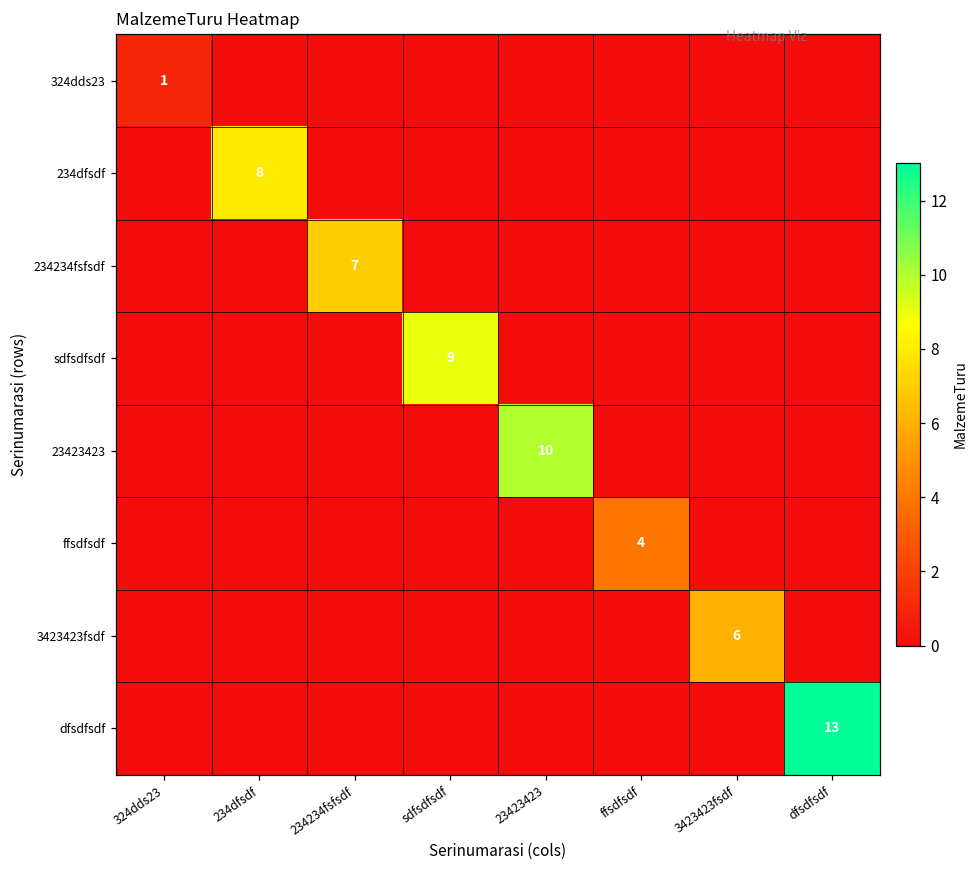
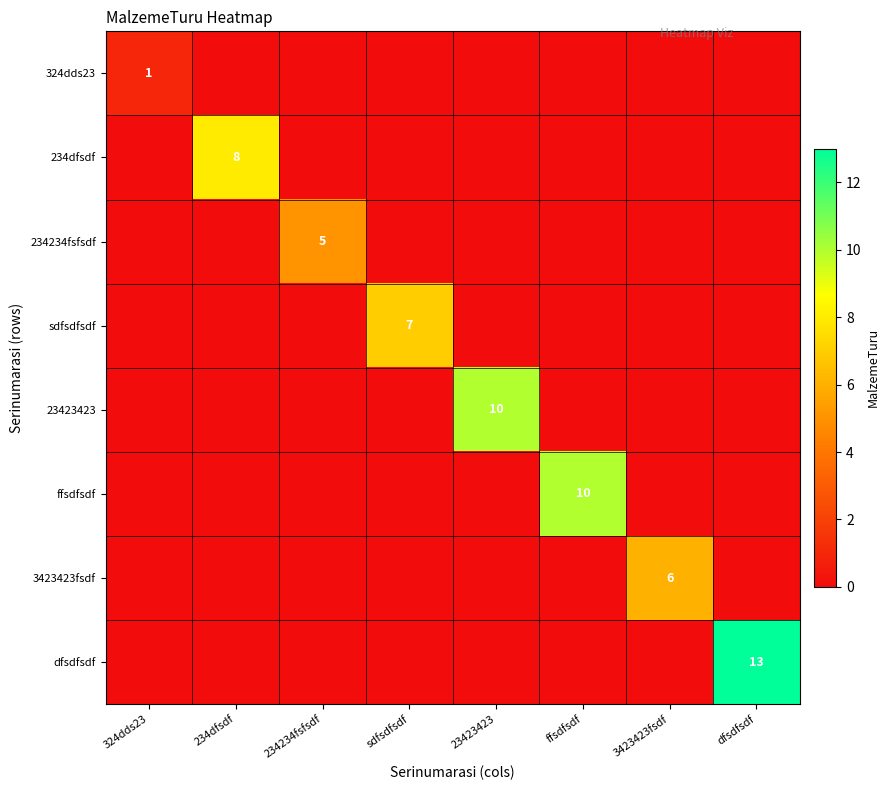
  {
    "324dds23": {
      "324dds23": 1
    },
    "234dfsdf": {
      "234dfsdf": 8
    },
    "234234fsfsdf": {
-     "234234fsfsdf": 7
+     "234234fsfsdf": 5
    },
    "sdfsdfsdf": {
-     "sdfsdfsdf": 9
+     "sdfsdfsdf": 7
    },
    "23423423": {
      "23423423": 10
    },
    "ffsdfsdf": {
-     "ffsdfsdf": 4
+     "ffsdfsdf": 10
    },
    "3423423fsdf": {
      "3423423fsdf": 6
    },
    "dfsdfsdf": {
      "dfsdfsdf": 13
    }
  }
